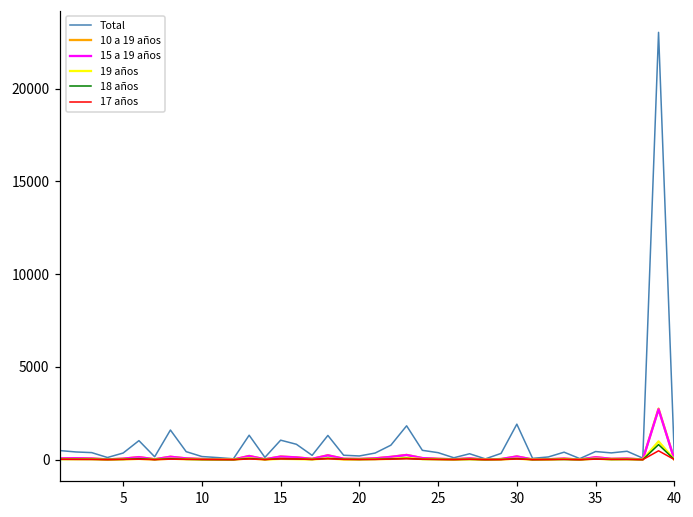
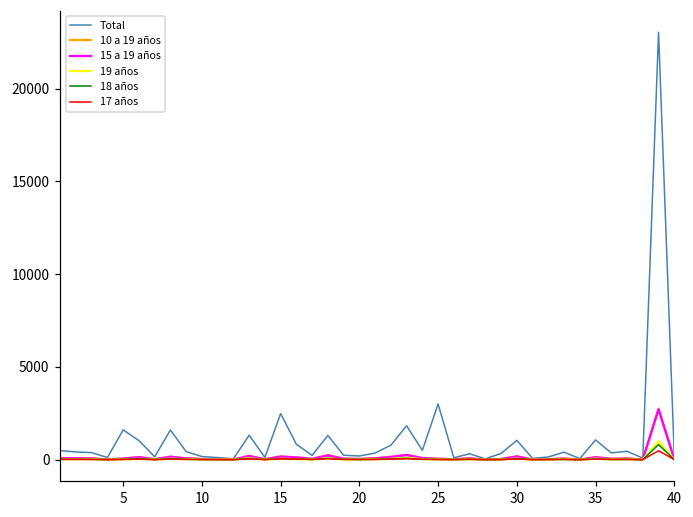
  {
    "Total": {
-     "5": 400,
-     "15": 1000,
+     "5": 1600,
+     "15": 2500,
      "20": 200,
-     "25": 400,
-     "30": 1900,
-     "35": 400,
+     "25": 3000,
+     "30": 1000,
+     "35": 1100,
      "40": 200
    }
  }
